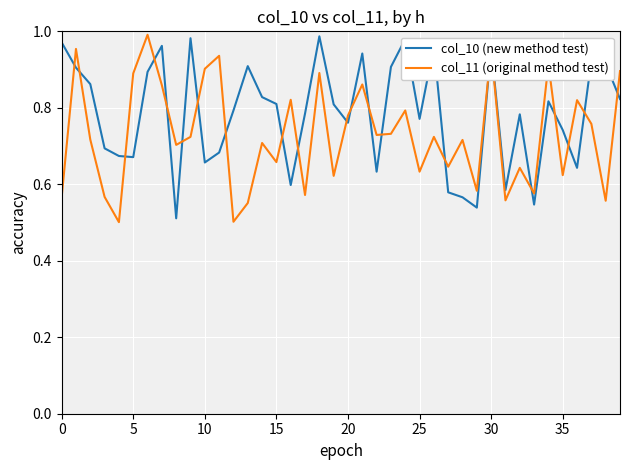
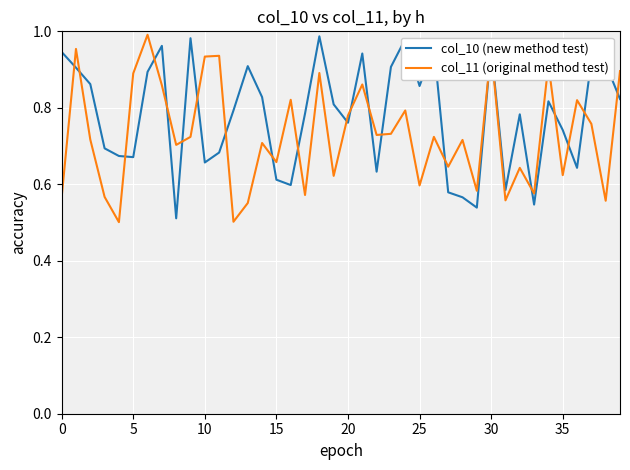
  {
    "col_10 (new method test)": {
-     "0": 0.97,
+     "0": 0.95,
      "5": 0.67,
      "10": 0.66,
-     "15": 0.81,
+     "15": 0.61,
      "20": 0.76,
-     "25": 0.77,
+     "25": 0.86,
      "35": 0.74
    },
    "col_11 (original method test)": {
      "0": 0.57,
      "5": 0.89,
-     "10": 0.90,
+     "10": 0.93,
      "15": 0.66,
      "20": 0.78,
-     "25": 0.63,
+     "25": 0.60,
      "35": 0.62
    }
  }
